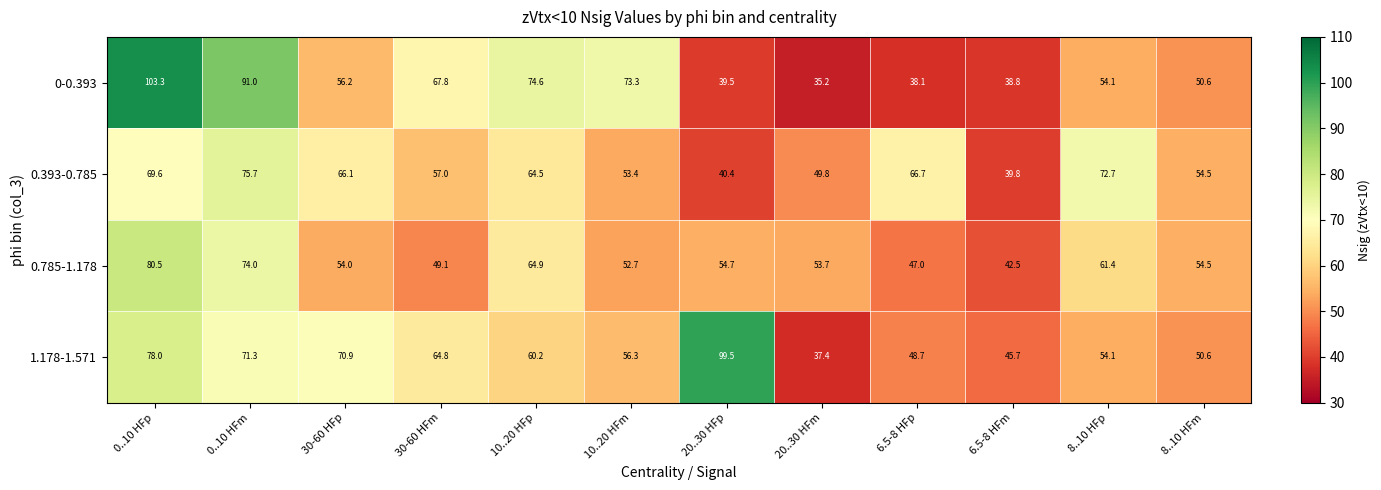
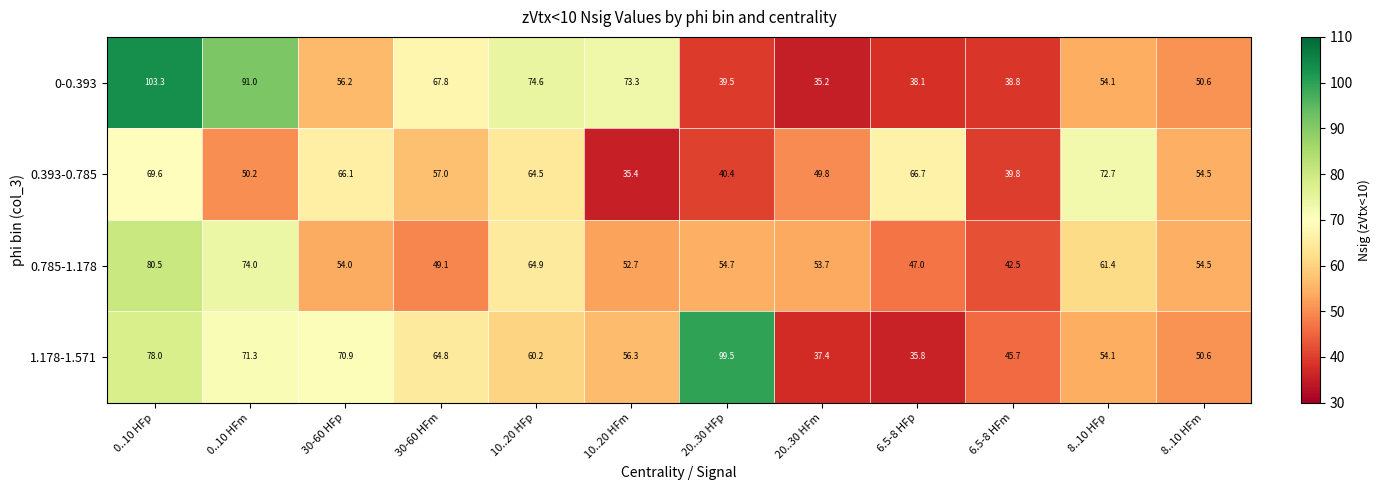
  {
    "0-0.393": {
      "0..10 HFp": 103.3,
      "0..10 HFm": 91.0,
      "30-60 HFp": 56.2,
      "30-60 HFm": 67.8,
      "10..20 HFp": 74.6,
      "10..20 HFm": 73.3,
      "20..30 HFp": 39.5,
      "20..30 HFm": 35.2,
      "6.5-8 HFp": 38.1,
      "6.5-8 HFm": 38.8,
      "8..10 HFp": 54.1,
      "8..10 HFm": 50.6
    },
    "0.393-0.785": {
      "0..10 HFp": 69.6,
-     "0..10 HFm": 75.7,
+     "0..10 HFm": 50.2,
      "30-60 HFp": 66.1,
      "30-60 HFm": 57.0,
      "10..20 HFp": 64.5,
-     "10..20 HFm": 53.4,
+     "10..20 HFm": 35.4,
      "20..30 HFp": 40.4,
      "20..30 HFm": 49.8,
      "6.5-8 HFp": 66.7,
      "6.5-8 HFm": 39.8,
      "8..10 HFp": 72.7,
      "8..10 HFm": 54.5
    },
    "0.785-1.178": {
      "0..10 HFp": 80.5,
      "0..10 HFm": 74.0,
      "30-60 HFp": 54.0,
      "30-60 HFm": 49.1,
      "10..20 HFp": 64.9,
      "10..20 HFm": 52.7,
      "20..30 HFp": 54.7,
      "20..30 HFm": 53.7,
      "6.5-8 HFp": 47.0,
      "6.5-8 HFm": 42.5,
      "8..10 HFp": 61.4,
      "8..10 HFm": 54.5
    },
    "1.178-1.571": {
      "0..10 HFp": 78.0,
      "0..10 HFm": 71.3,
      "30-60 HFp": 70.9,
      "30-60 HFm": 64.8,
      "10..20 HFp": 60.2,
      "10..20 HFm": 56.3,
      "20..30 HFp": 99.5,
      "20..30 HFm": 37.4,
-     "6.5-8 HFp": 48.7,
+     "6.5-8 HFp": 35.8,
      "6.5-8 HFm": 45.7,
      "8..10 HFp": 54.1,
      "8..10 HFm": 50.6
    }
  }
